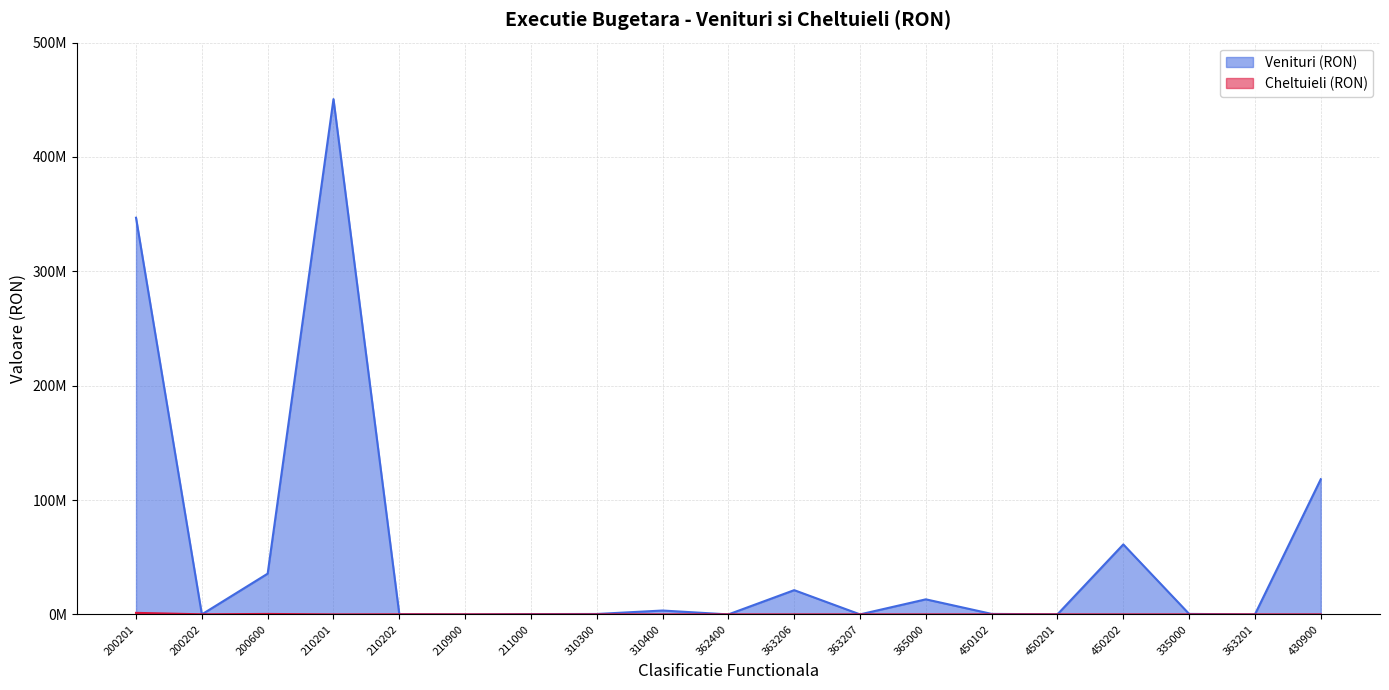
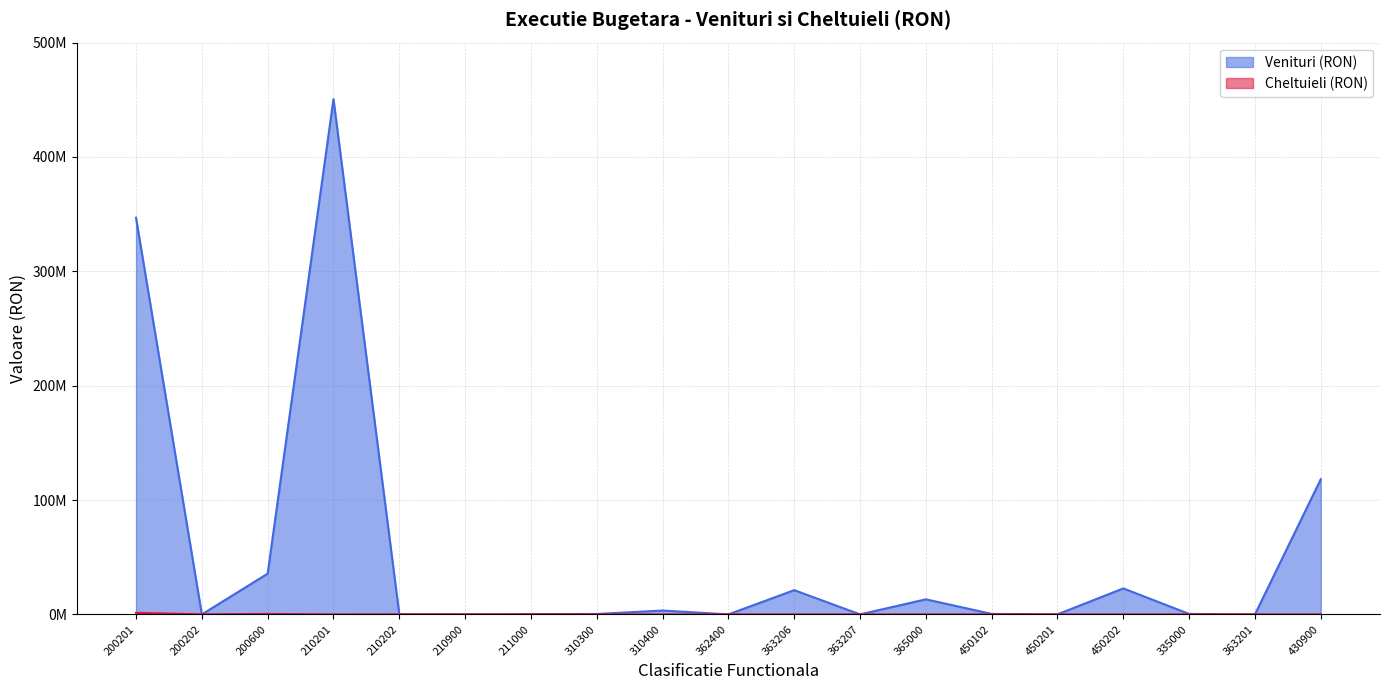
  {
    "Venituri (RON)": {
      "200201": 347000000,
      "200600": 36000000,
      "210201": 451000000,
      "310400": 3000000,
      "363206": 21000000,
      "365000": 13000000,
-     "450202": 61000000,
+     "450202": 23000000,
      "430900": 118000000
    },
    "Cheltuieli (RON)": {
      "200201": 1000000,
      "200600": 0,
      "210201": 0,
      "310400": 0,
      "363206": 0,
      "365000": 0,
      "450202": 0,
      "430900": 0
    }
  }
